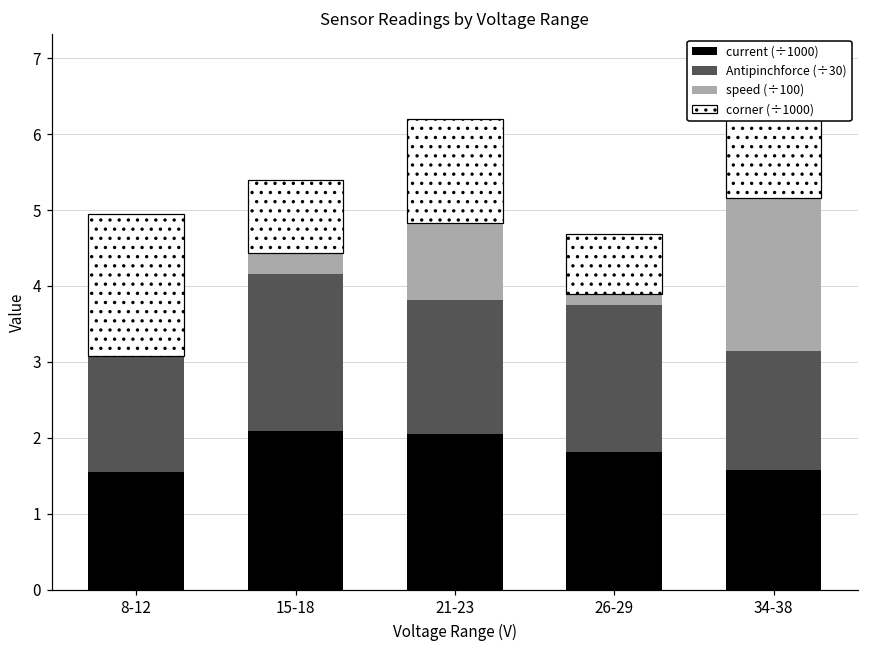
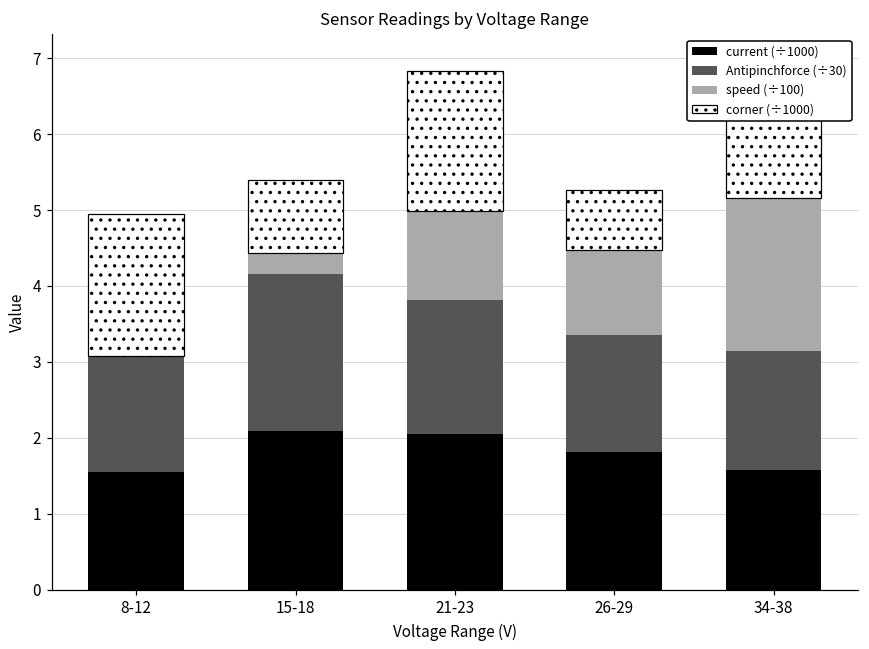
  {
    "current (÷1000)": {
      "8-12": 1.5,
      "15-18": 2.1,
      "21-23": 2.1,
      "26-29": 1.8,
      "34-38": 1.6
    },
    "Antipinchforce (÷30)": {
      "8-12": 1.5,
      "15-18": 2.1,
      "21-23": 1.8,
-     "26-29": 1.9,
+     "26-29": 1.5,
      "34-38": 1.6
    },
    "speed (÷100)": {
      "8-12": 0.0,
      "15-18": 0.3,
-     "21-23": 1.0,
-     "26-29": 0.1,
+     "21-23": 1.2,
+     "26-29": 1.1,
      "34-38": 2.0
    },
    "corner (÷1000)": {
      "8-12": 1.9,
      "15-18": 1.0,
-     "21-23": 1.4,
+     "21-23": 1.9,
      "26-29": 0.8
    }
  }
